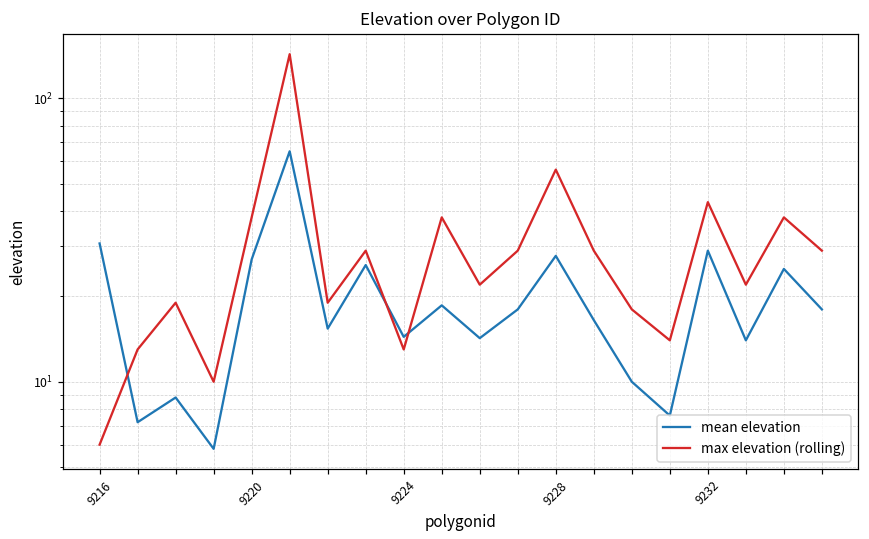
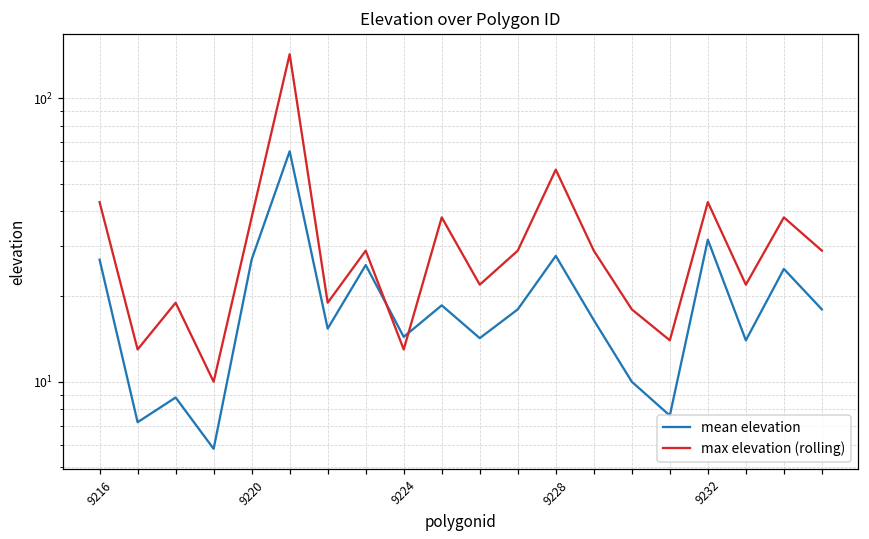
  {
    "mean elevation": {
-     "9216": 31,
+     "9216": 27,
      "9220": 27,
      "9224": 14,
      "9228": 28,
-     "9232": 29
+     "9232": 32
    },
    "max elevation (rolling)": {
-     "9216": 6,
+     "9216": 43,
      "9220": 38,
      "9224": 13,
      "9228": 56,
      "9232": 43
    }
  }
